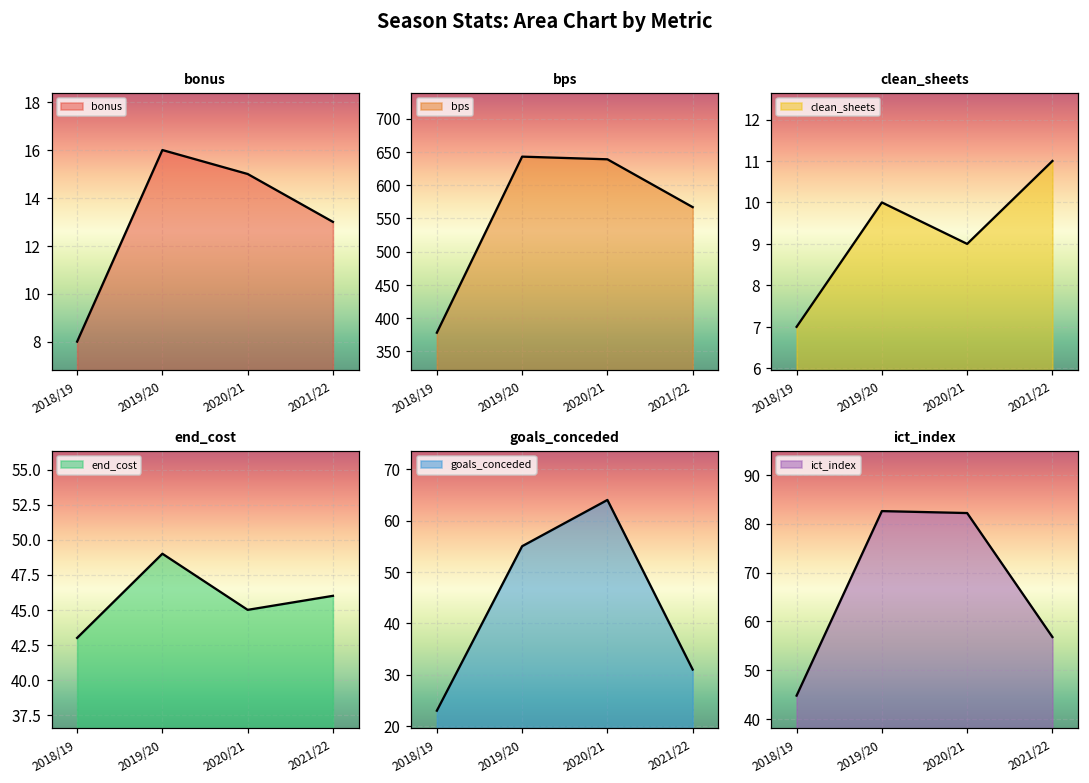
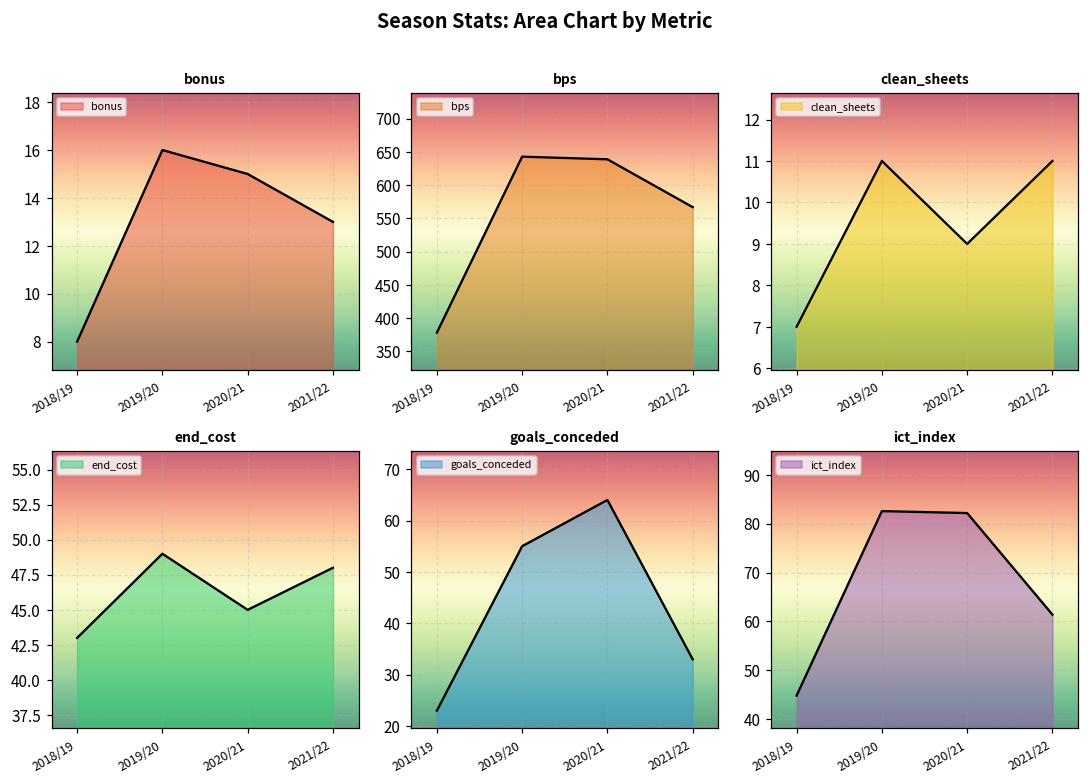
  {
    "bonus": {
      "2018/19": 8.0,
      "2019/20": 16.0,
      "2020/21": 15.0,
      "2021/22": 13.0
    },
    "bps": {
      "2018/19": 380,
      "2019/20": 640,
      "2020/21": 640,
      "2021/22": 570
    },
    "clean_sheets": {
      "2018/19": 7,
-     "2019/20": 10,
+     "2019/20": 11,
      "2020/21": 9,
      "2021/22": 11
    },
    "end_cost": {
      "2018/19": 43,
      "2019/20": 49,
      "2020/21": 45,
-     "2021/22": 46
+     "2021/22": 48
    },
    "goals_conceded": {
      "2018/19": 23,
      "2019/20": 55,
      "2020/21": 64,
-     "2021/22": 31
+     "2021/22": 33
    },
    "ict_index": {
      "2018/19": 45,
      "2019/20": 83,
      "2020/21": 82,
-     "2021/22": 57
+     "2021/22": 61
    }
  }
